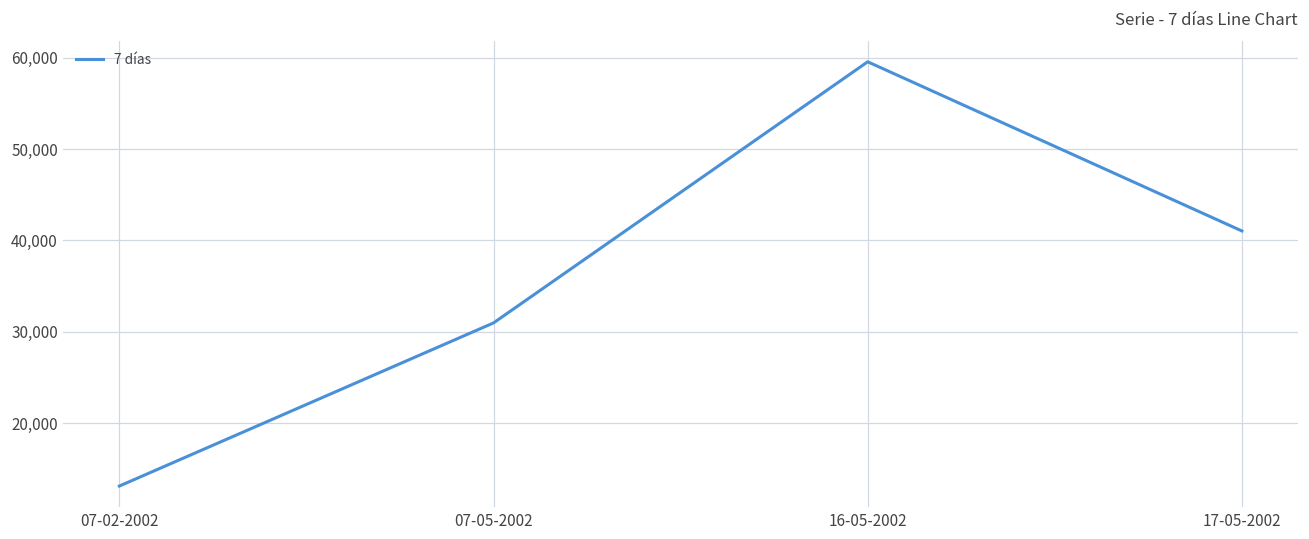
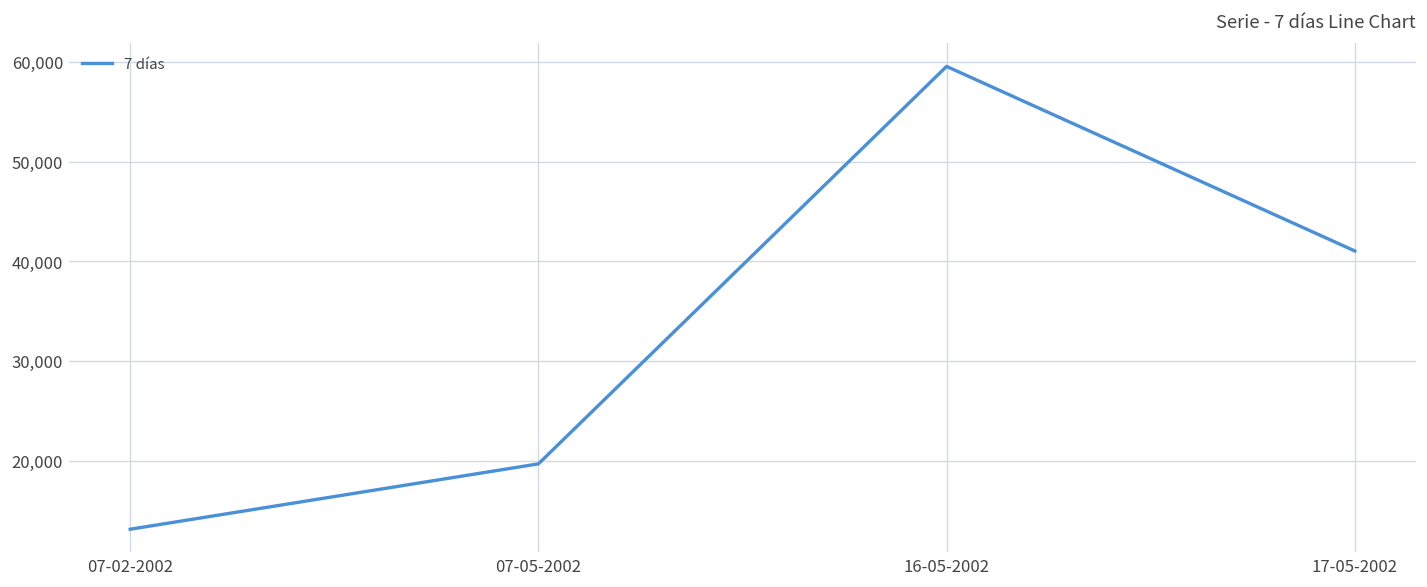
  {
    "07-02-2002": "13,000",
-   "07-05-2002": "31,000",
+   "07-05-2002": "20,000",
    "16-05-2002": "60,000",
    "17-05-2002": "41,000"
  }
